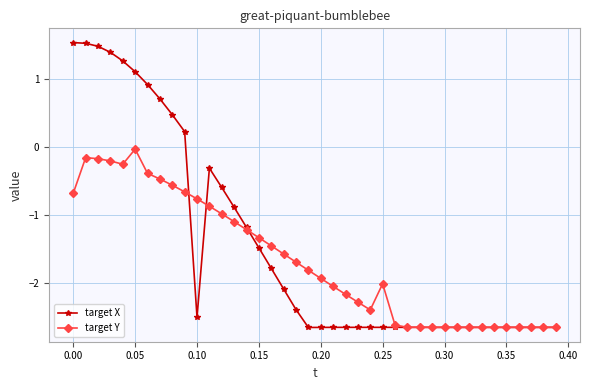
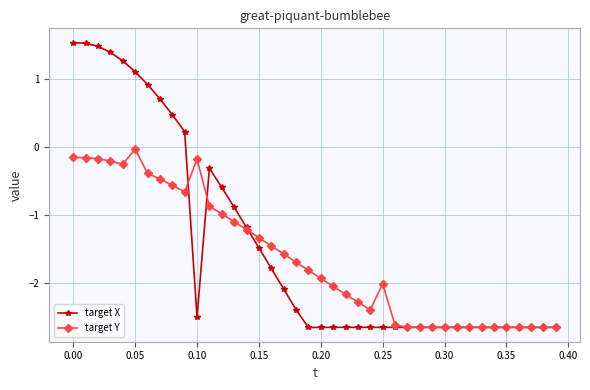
  {
    "target X": {
      "0.00": 1.5,
      "0.05": 1.1,
      "0.10": -2.5,
      "0.15": -1.5,
      "0.20": -2.7,
      "0.25": -2.7
    },
    "target Y": {
-     "0.00": -0.7,
+     "0.00": -0.2,
      "0.05": 0.0,
-     "0.10": -0.8,
+     "0.10": -0.2,
      "0.15": -1.3,
      "0.20": -1.9,
      "0.25": -2.0
    }
  }
